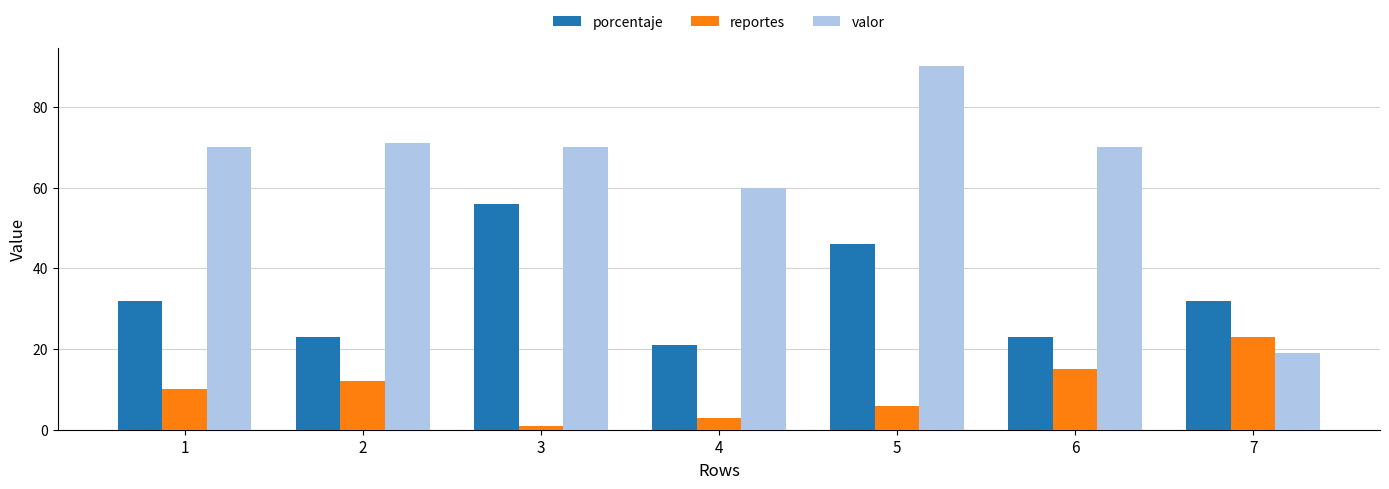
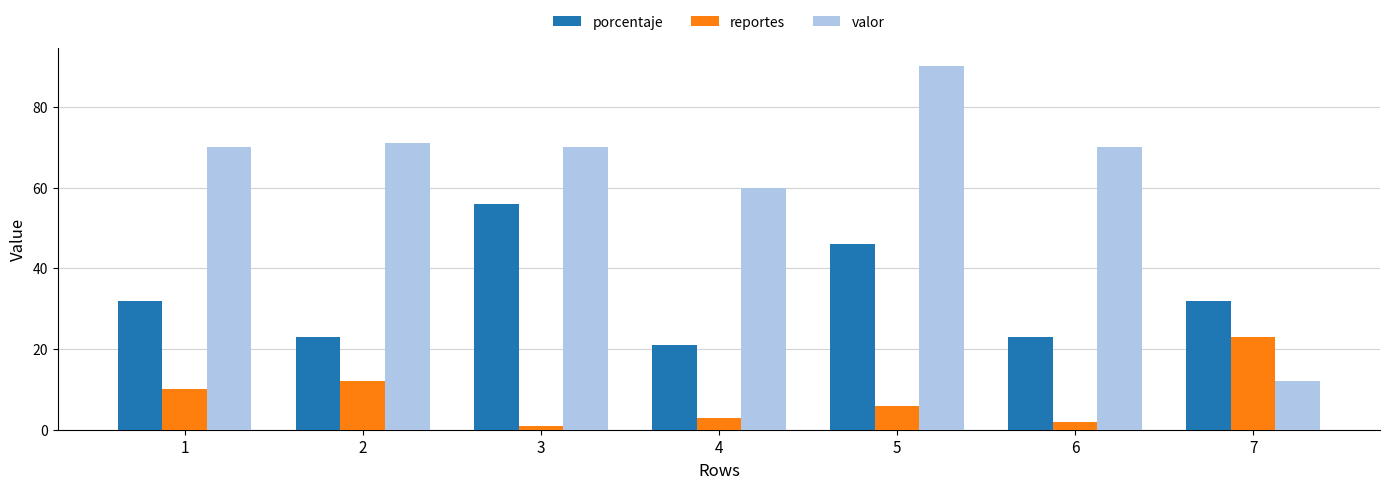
  {
    "porcentaje": {
      "1": 32,
      "2": 23,
      "3": 56,
      "4": 21,
      "5": 46,
      "6": 23,
      "7": 32
    },
    "reportes": {
      "1": 10,
      "2": 12,
      "3": 1,
      "4": 3,
      "5": 6,
-     "6": 15,
+     "6": 2,
      "7": 23
    },
    "valor": {
      "1": 70,
      "2": 71,
      "3": 70,
      "4": 60,
      "5": 90,
      "6": 70,
-     "7": 19
+     "7": 12
    }
  }
